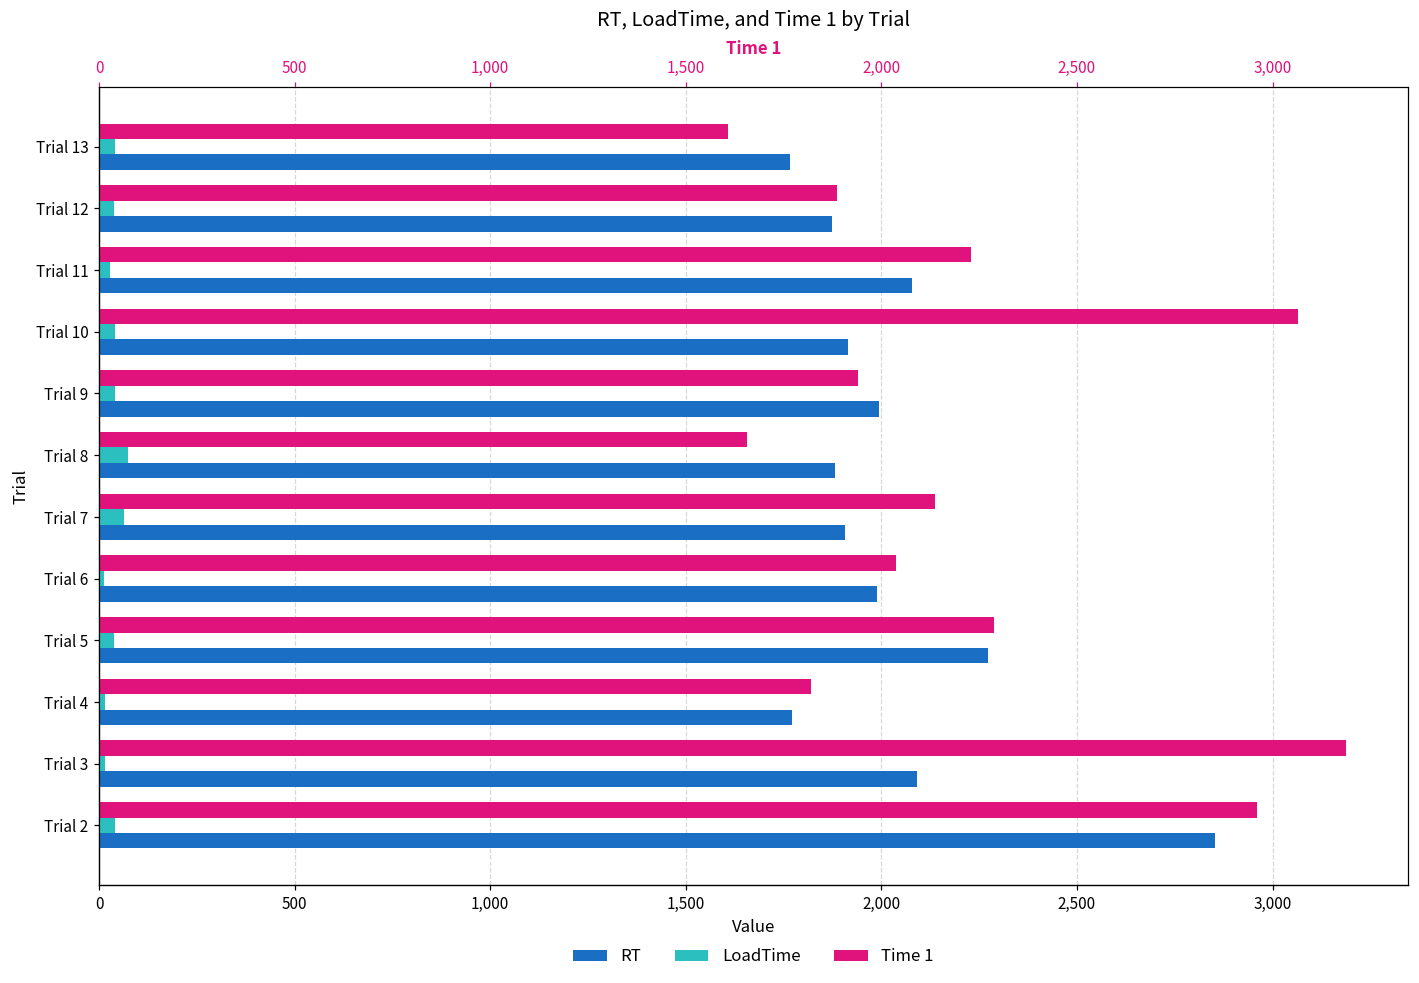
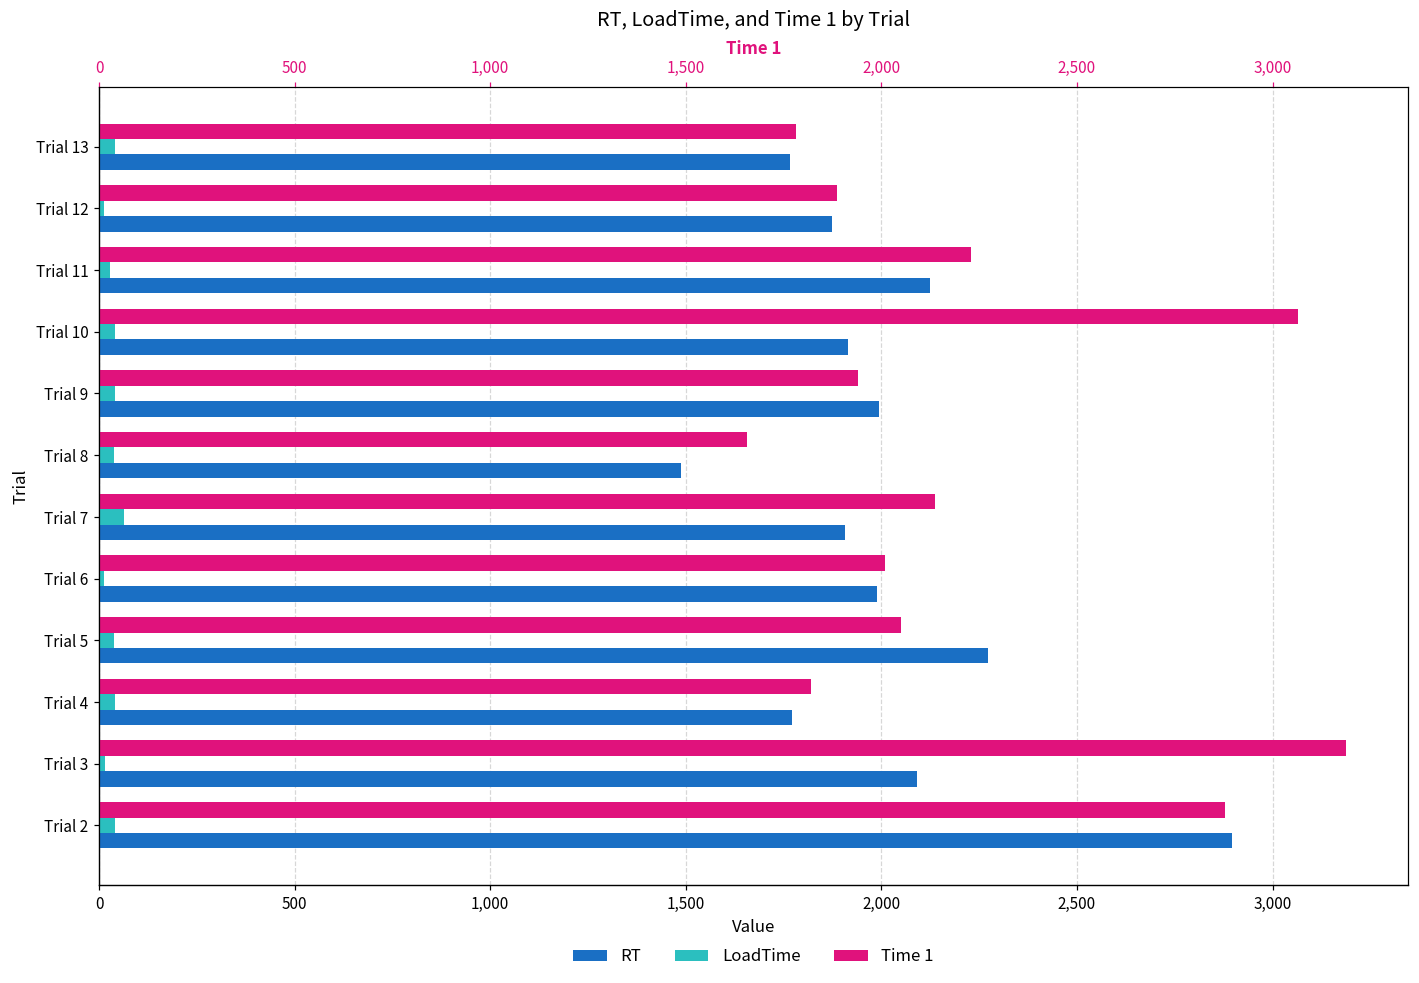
  {
    "RT": {
      "Trial 13": "1,770",
      "Trial 12": "1,870",
-     "Trial 11": "2,080",
+     "Trial 11": "2,120",
      "Trial 10": "1,920",
      "Trial 9": "1,990",
-     "Trial 8": "1,880",
+     "Trial 8": "1,490",
      "Trial 7": "1,910",
      "Trial 6": "1,990",
      "Trial 5": "2,270",
      "Trial 4": "1,770",
      "Trial 3": "2,090",
-     "Trial 2": "2,850"
+     "Trial 2": "2,900"
    },
    "LoadTime": {
      "Trial 13": "40",
-     "Trial 12": "40",
+     "Trial 12": "10",
      "Trial 11": "30",
      "Trial 10": "40",
      "Trial 9": "40",
-     "Trial 8": "80",
+     "Trial 8": "40",
      "Trial 7": "60",
      "Trial 6": "10",
      "Trial 5": "40",
-     "Trial 4": "20",
+     "Trial 4": "40",
      "Trial 3": "10",
      "Trial 2": "40"
    },
    "Time 1": {
-     "Trial 13": "1,610",
+     "Trial 13": "1,780",
      "Trial 12": "1,890",
      "Trial 11": "2,230",
      "Trial 10": "3,070",
      "Trial 9": "1,940",
      "Trial 8": "1,660",
      "Trial 7": "2,140",
-     "Trial 6": "2,040",
-     "Trial 5": "2,290",
+     "Trial 6": "2,010",
+     "Trial 5": "2,050",
      "Trial 4": "1,820",
      "Trial 3": "3,190",
-     "Trial 2": "2,960"
+     "Trial 2": "2,880"
    }
  }
